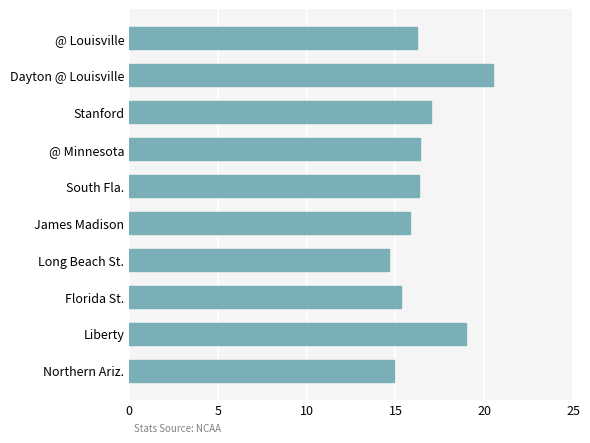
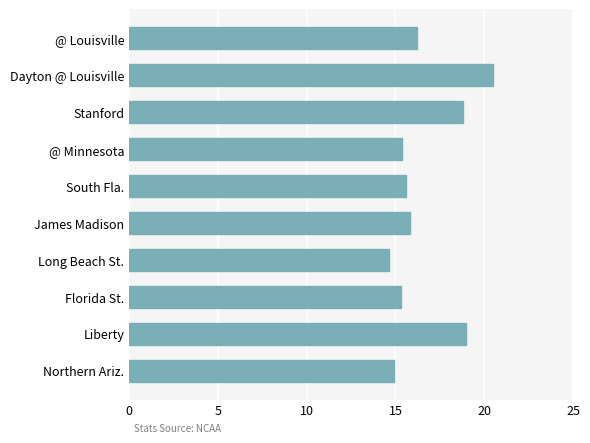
  {
    "@ Louisville": 16.2,
    "Dayton @ Louisville": 20.5,
-   "Stanford": 17.0,
-   "@ Minnesota": 16.4,
-   "South Fla.": 16.3,
+   "Stanford": 18.8,
+   "@ Minnesota": 15.4,
+   "South Fla.": 15.6,
    "James Madison": 15.8,
    "Long Beach St.": 14.6,
    "Florida St.": 15.3,
    "Liberty": 19.0,
    "Northern Ariz.": 14.9
  }
